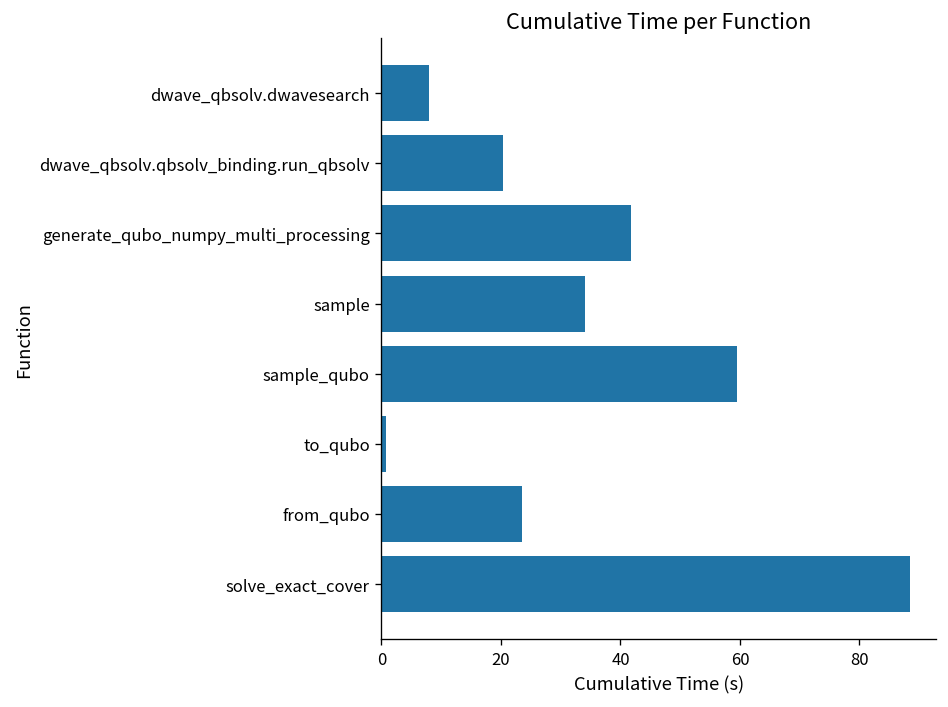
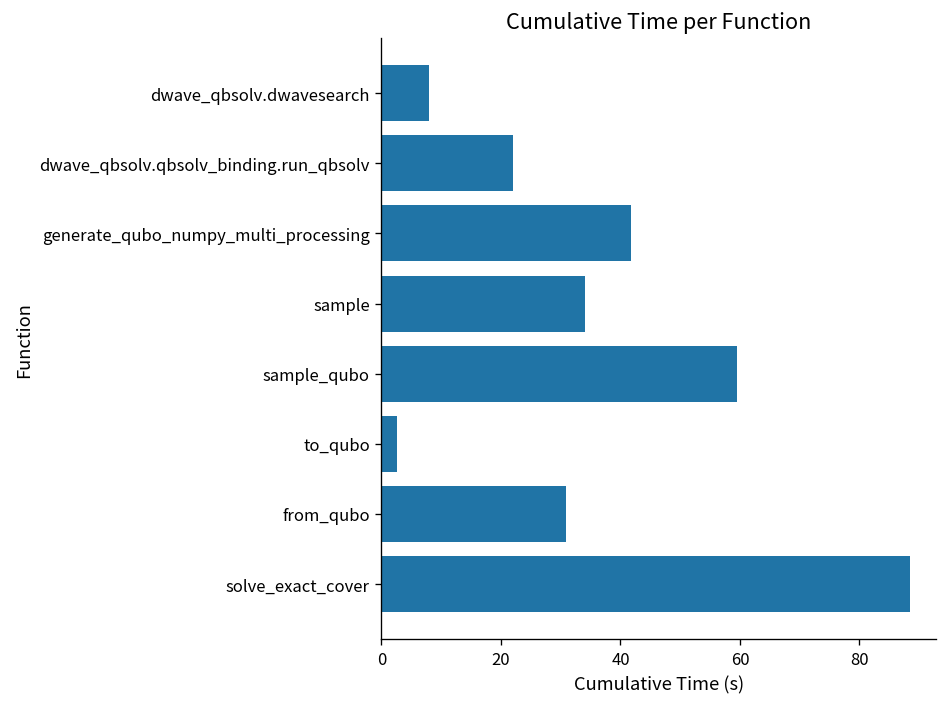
  {
    "dwave_qbsolv.dwavesearch": 8,
-   "dwave_qbsolv.qbsolv_binding.run_qbsolv": 20,
+   "dwave_qbsolv.qbsolv_binding.run_qbsolv": 22,
    "generate_qubo_numpy_multi_processing": 42,
    "sample": 34,
    "sample_qubo": 59,
-   "to_qubo": 1,
-   "from_qubo": 23,
+   "to_qubo": 3,
+   "from_qubo": 31,
    "solve_exact_cover": 88
  }
